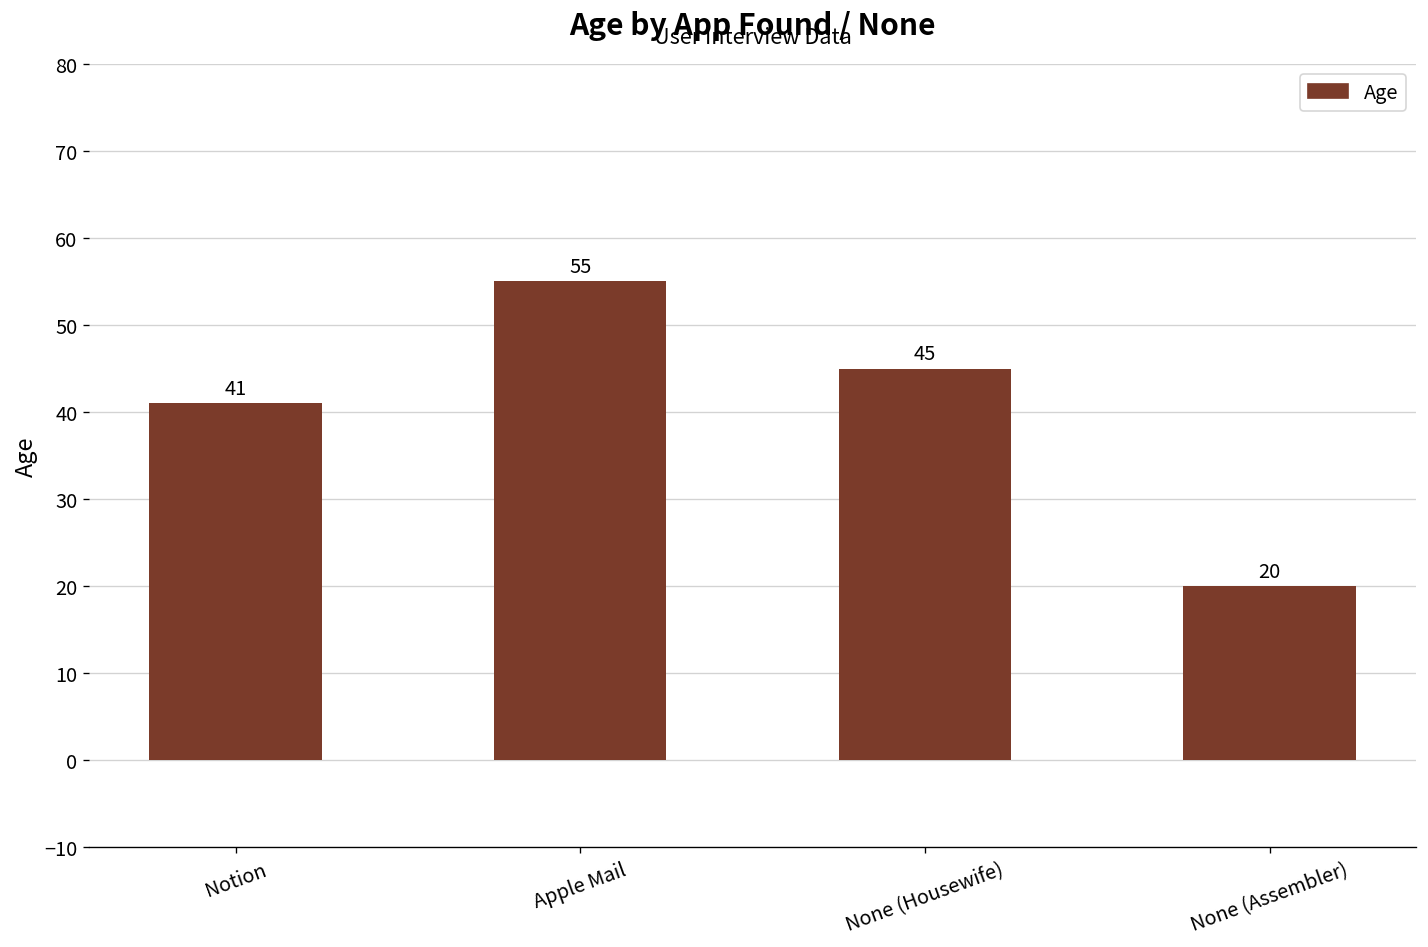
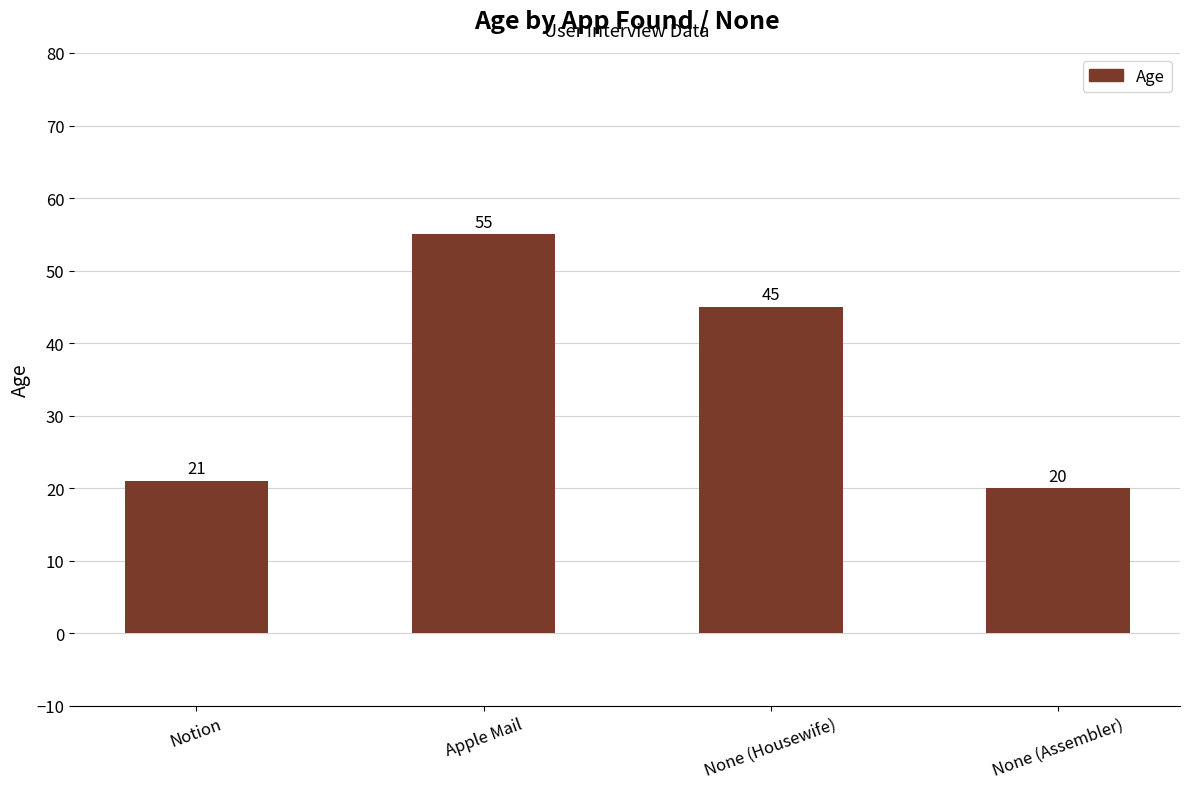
  {
-   "Notion": 41,
+   "Notion": 21,
    "Apple Mail": 55,
    "None (Housewife)": 45,
    "None (Assembler)": 20
  }
